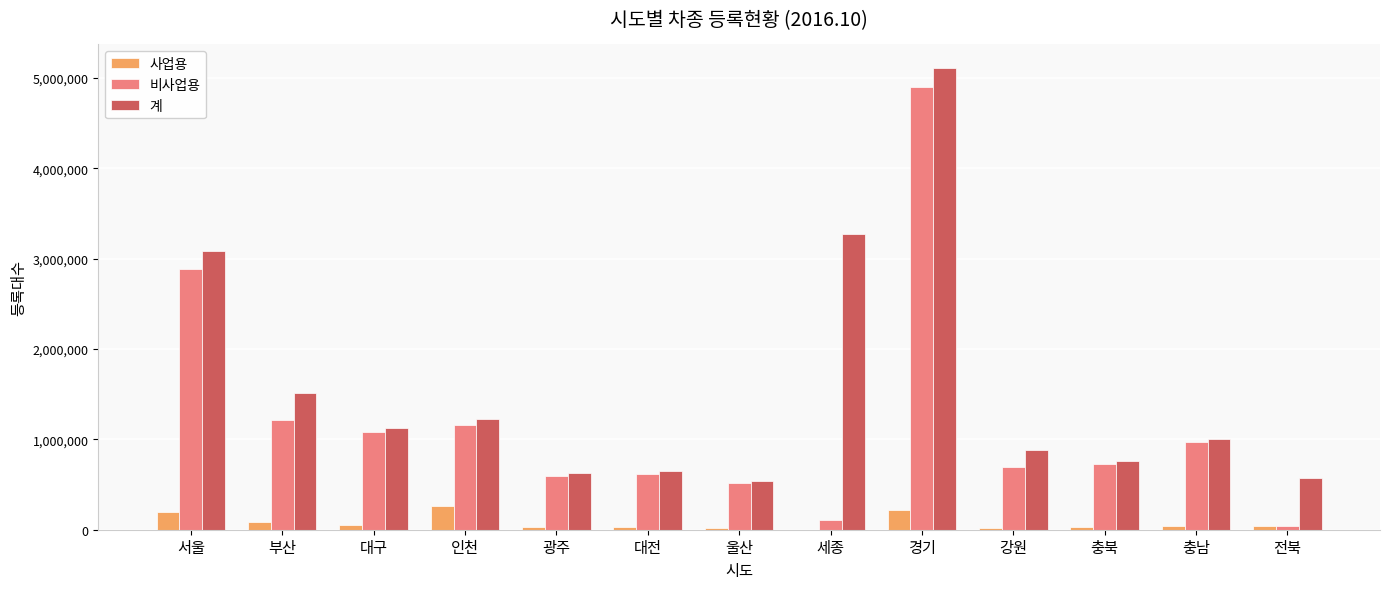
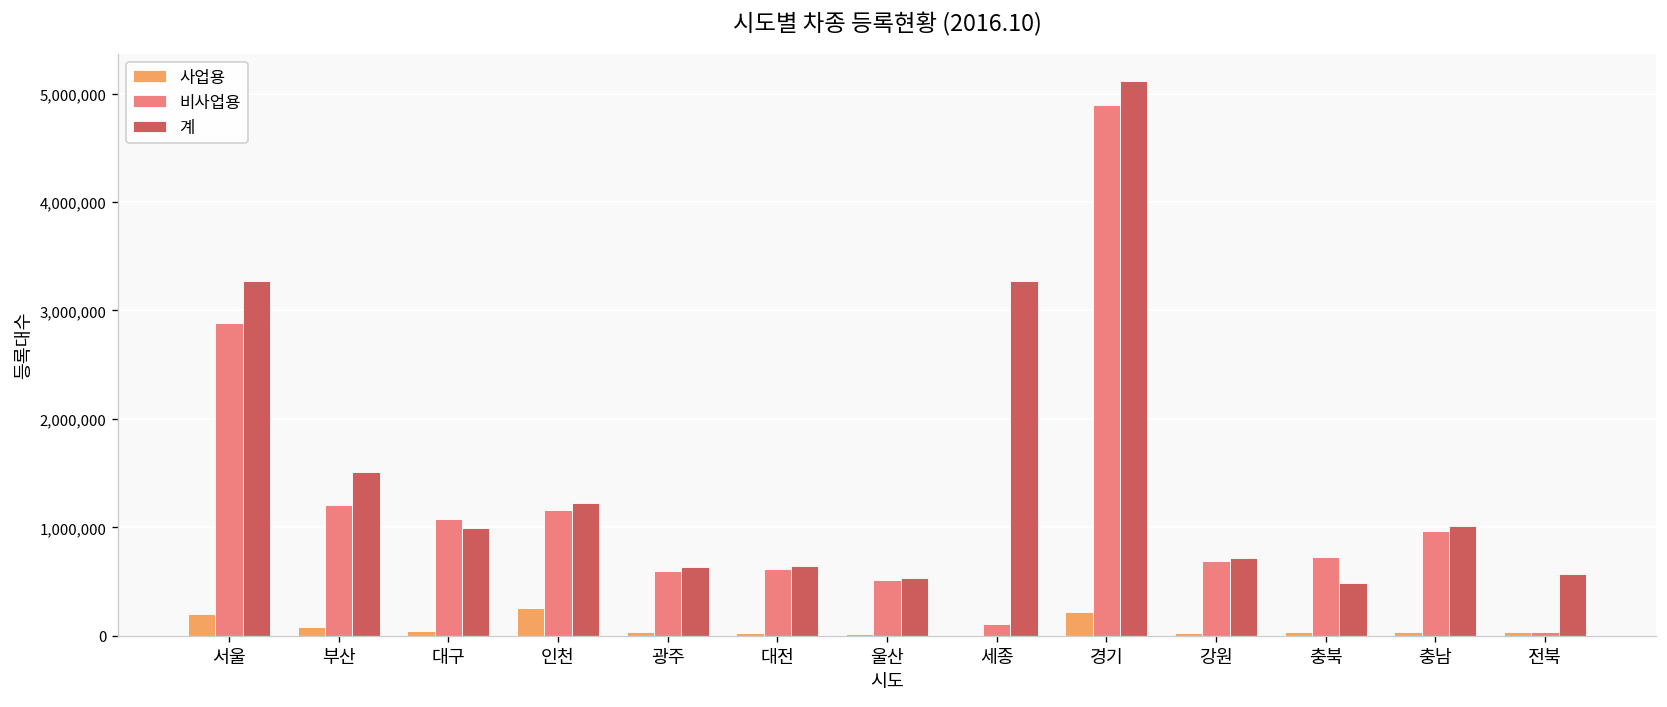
  {
    "계": {
-     "서울": "3,100,000",
+     "서울": "3,300,000",
      "부산": "1,500,000",
-     "대구": "1,100,000",
+     "대구": "1,000,000",
      "인천": "1,200,000",
      "광주": "600,000",
      "대전": "600,000",
      "울산": "500,000",
      "세종": "3,300,000",
      "경기": "5,100,000",
-     "강원": "900,000",
-     "충북": "800,000",
+     "강원": "700,000",
+     "충북": "500,000",
      "충남": "1,000,000",
      "전북": "600,000"
    }
  }
